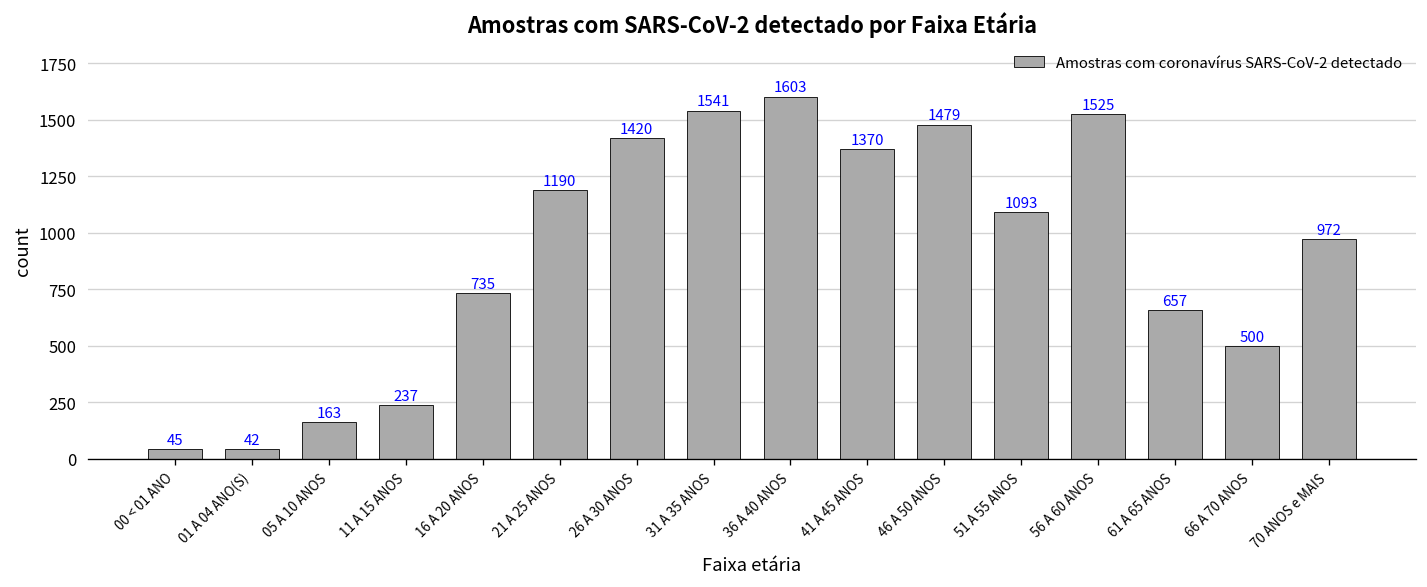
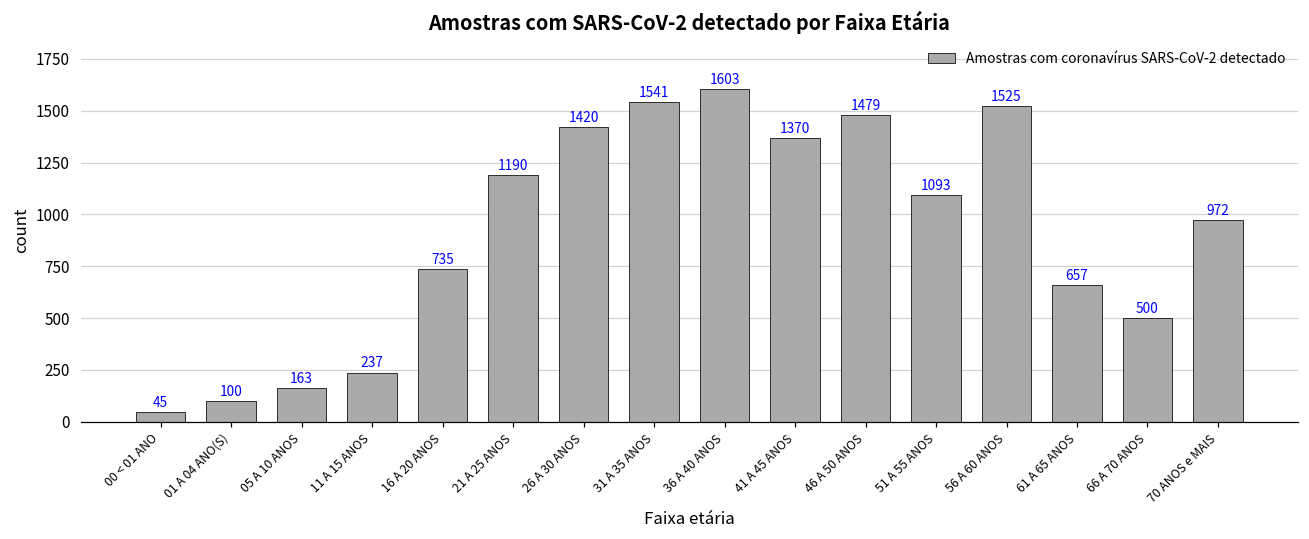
  {
    "00 < 01 ANO": 45,
-   "01 A 04 ANO(S)": 42,
+   "01 A 04 ANO(S)": 100,
    "05 A 10 ANOS": 163,
    "11 A 15 ANOS": 237,
    "16 A 20 ANOS": 735,
    "21 A 25 ANOS": 1190,
    "26 A 30 ANOS": 1420,
    "31 A 35 ANOS": 1541,
    "36 A 40 ANOS": 1603,
    "41 A 45 ANOS": 1370,
    "46 A 50 ANOS": 1479,
    "51 A 55 ANOS": 1093,
    "56 A 60 ANOS": 1525,
    "61 A 65 ANOS": 657,
    "66 A 70 ANOS": 500,
    "70 ANOS e MAIS": 972
  }
